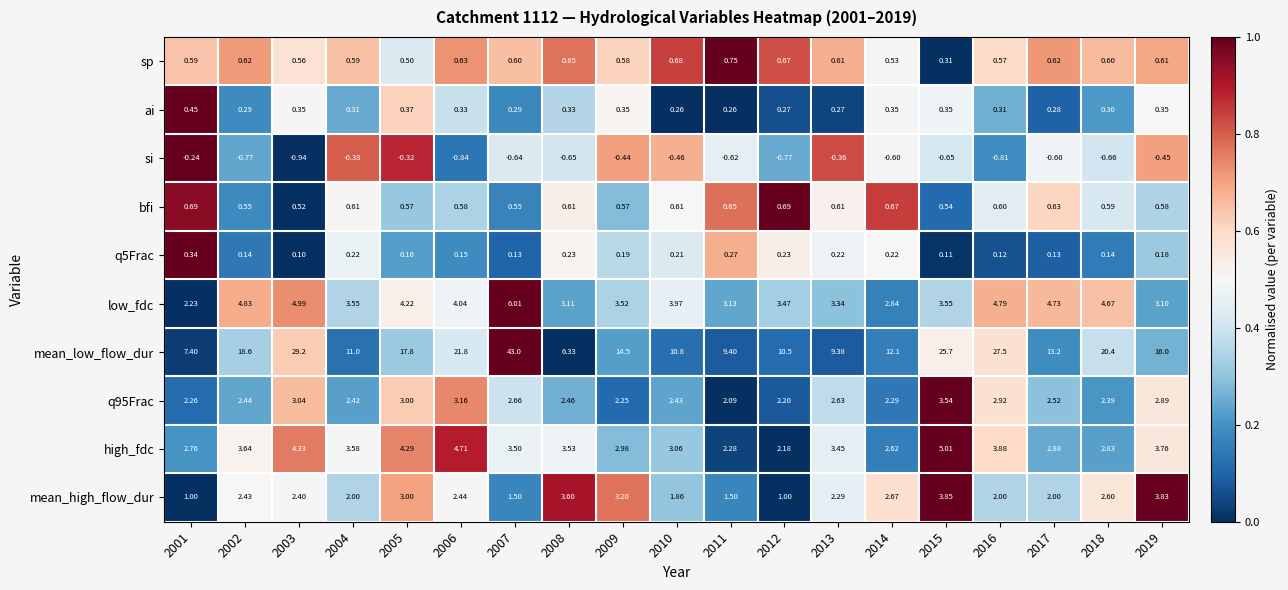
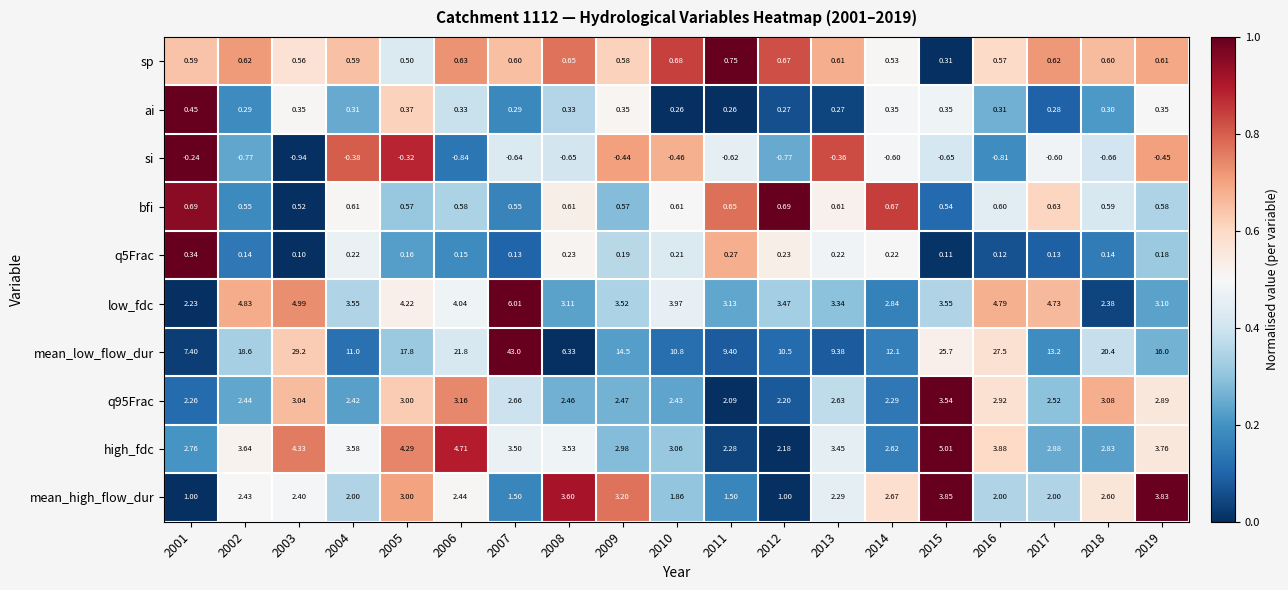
  {
    "sp": {
      "2001": 0.59,
      "2002": 0.62,
      "2003": 0.56,
      "2004": 0.59,
      "2005": 0.50,
      "2006": 0.63,
      "2007": 0.60,
      "2008": 0.65,
      "2009": 0.58,
      "2010": 0.68,
      "2011": 0.75,
      "2012": 0.67,
      "2013": 0.61,
      "2014": 0.53,
      "2015": 0.31,
      "2016": 0.57,
      "2017": 0.62,
      "2018": 0.60,
      "2019": 0.61
    },
    "ai": {
      "2001": 0.45,
      "2002": 0.29,
      "2003": 0.35,
      "2004": 0.31,
      "2005": 0.37,
      "2006": 0.33,
      "2007": 0.29,
      "2008": 0.33,
      "2009": 0.35,
      "2010": 0.26,
      "2011": 0.26,
      "2012": 0.27,
      "2013": 0.27,
      "2014": 0.35,
      "2015": 0.35,
      "2016": 0.31,
      "2017": 0.28,
      "2018": 0.30,
      "2019": 0.35
    },
    "si": {
      "2001": -0.24,
      "2002": -0.77,
      "2003": -0.94,
      "2004": -0.38,
      "2005": -0.32,
      "2006": -0.84,
      "2007": -0.64,
      "2008": -0.65,
      "2009": -0.44,
      "2010": -0.46,
      "2011": -0.62,
      "2012": -0.77,
      "2013": -0.36,
      "2014": -0.60,
      "2015": -0.65,
      "2016": -0.81,
      "2017": -0.60,
      "2018": -0.66,
      "2019": -0.45
    },
    "bfi": {
      "2001": 0.69,
      "2002": 0.55,
      "2003": 0.52,
      "2004": 0.61,
      "2005": 0.57,
      "2006": 0.58,
      "2007": 0.55,
      "2008": 0.61,
      "2009": 0.57,
      "2010": 0.61,
      "2011": 0.65,
      "2012": 0.69,
      "2013": 0.61,
      "2014": 0.67,
      "2015": 0.54,
      "2016": 0.60,
      "2017": 0.63,
      "2018": 0.59,
      "2019": 0.58
    },
    "q5Frac": {
      "2001": 0.34,
      "2002": 0.14,
      "2003": 0.10,
      "2004": 0.22,
      "2005": 0.16,
      "2006": 0.15,
      "2007": 0.13,
      "2008": 0.23,
      "2009": 0.19,
      "2010": 0.21,
      "2011": 0.27,
      "2012": 0.23,
      "2013": 0.22,
      "2014": 0.22,
      "2015": 0.11,
      "2016": 0.12,
      "2017": 0.13,
      "2018": 0.14,
      "2019": 0.18
    },
    "low_fdc": {
      "2001": 2.23,
      "2002": 4.83,
      "2003": 4.99,
      "2004": 3.55,
      "2005": 4.22,
      "2006": 4.04,
      "2007": 6.01,
      "2008": 3.11,
      "2009": 3.52,
      "2010": 3.97,
      "2011": 3.13,
      "2012": 3.47,
      "2013": 3.34,
      "2014": 2.84,
      "2015": 3.55,
      "2016": 4.79,
      "2017": 4.73,
-     "2018": 4.67,
+     "2018": 2.38,
      "2019": 3.10
    },
    "mean_low_flow_dur": {
      "2001": 7.40,
      "2002": 18.6,
      "2003": 29.2,
      "2004": 11.0,
      "2005": 17.8,
      "2006": 21.8,
      "2007": 43.0,
      "2008": 6.33,
      "2009": 14.5,
      "2010": 10.8,
      "2011": 9.40,
      "2012": 10.5,
      "2013": 9.38,
      "2014": 12.1,
      "2015": 25.7,
      "2016": 27.5,
      "2017": 13.2,
      "2018": 20.4,
      "2019": 16.0
    },
    "q95Frac": {
      "2001": 2.26,
      "2002": 2.44,
      "2003": 3.04,
      "2004": 2.42,
      "2005": 3.00,
      "2006": 3.16,
      "2007": 2.66,
      "2008": 2.46,
-     "2009": 2.25,
+     "2009": 2.47,
      "2010": 2.43,
      "2011": 2.09,
      "2012": 2.20,
      "2013": 2.63,
      "2014": 2.29,
      "2015": 3.54,
      "2016": 2.92,
      "2017": 2.52,
-     "2018": 2.39,
+     "2018": 3.08,
      "2019": 2.89
    },
    "high_fdc": {
      "2001": 2.76,
      "2002": 3.64,
      "2003": 4.33,
      "2004": 3.58,
      "2005": 4.29,
      "2006": 4.71,
      "2007": 3.50,
      "2008": 3.53,
      "2009": 2.98,
      "2010": 3.06,
      "2011": 2.28,
      "2012": 2.18,
      "2013": 3.45,
      "2014": 2.62,
      "2015": 5.01,
      "2016": 3.88,
      "2017": 2.88,
      "2018": 2.83,
      "2019": 3.76
    },
    "mean_high_flow_dur": {
      "2001": 1.00,
      "2002": 2.43,
      "2003": 2.40,
      "2004": 2.00,
      "2005": 3.00,
      "2006": 2.44,
      "2007": 1.50,
      "2008": 3.60,
      "2009": 3.20,
      "2010": 1.86,
      "2011": 1.50,
      "2012": 1.00,
      "2013": 2.29,
      "2014": 2.67,
      "2015": 3.85,
      "2016": 2.00,
      "2017": 2.00,
      "2018": 2.60,
      "2019": 3.83
    }
  }
